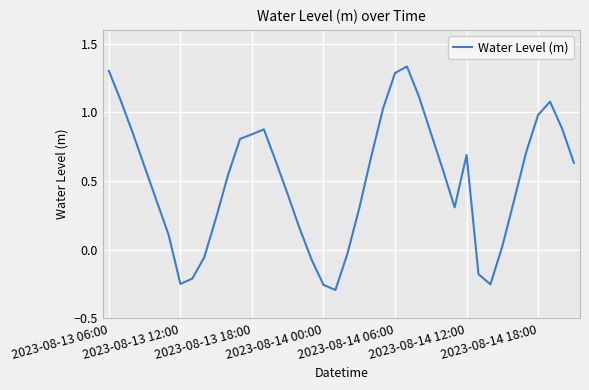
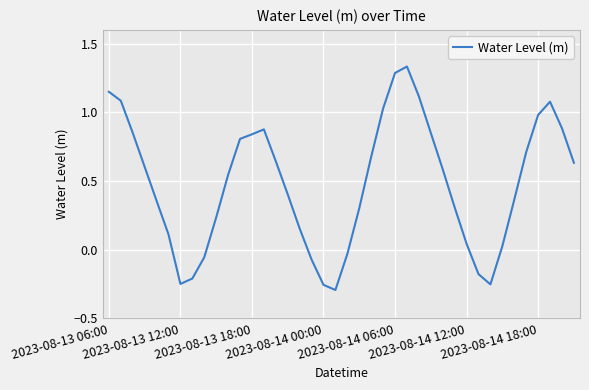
  {
-   "2023-08-13 06:00": 1.30,
+   "2023-08-13 06:00": 1.15,
    "2023-08-13 12:00": -0.25,
    "2023-08-13 18:00": 0.84,
    "2023-08-14 00:00": -0.26,
    "2023-08-14 06:00": 1.29,
-   "2023-08-14 12:00": 0.69,
+   "2023-08-14 12:00": 0.04,
    "2023-08-14 18:00": 0.98
  }
